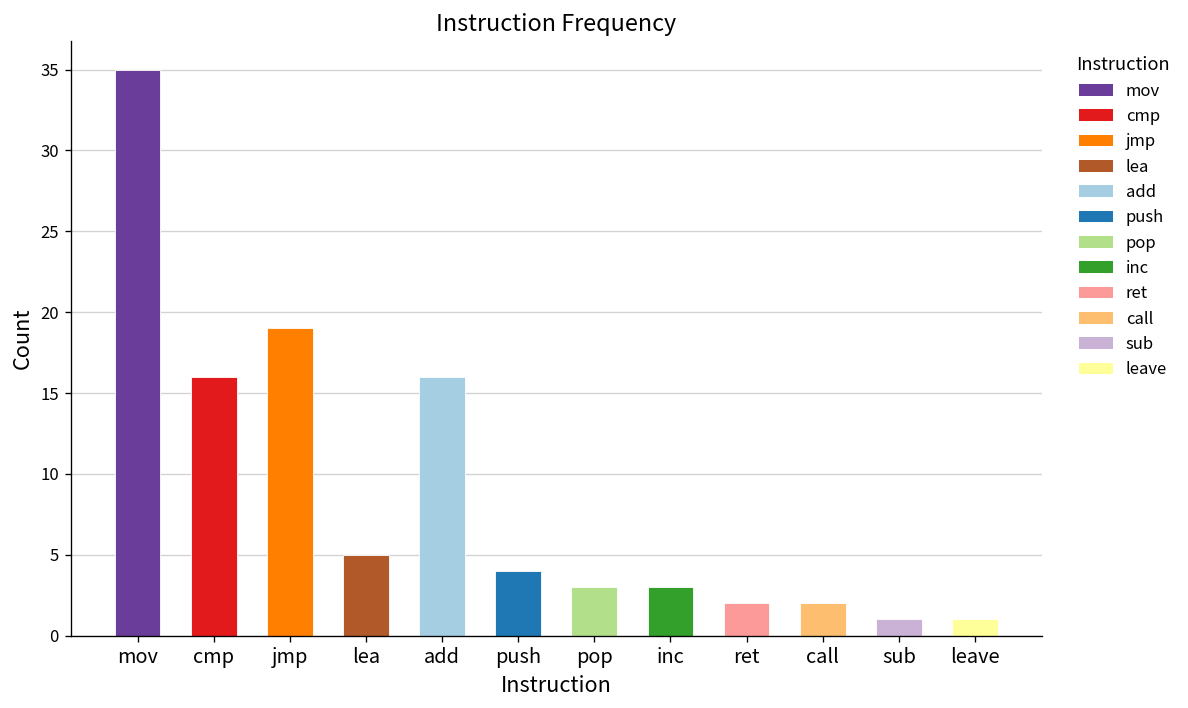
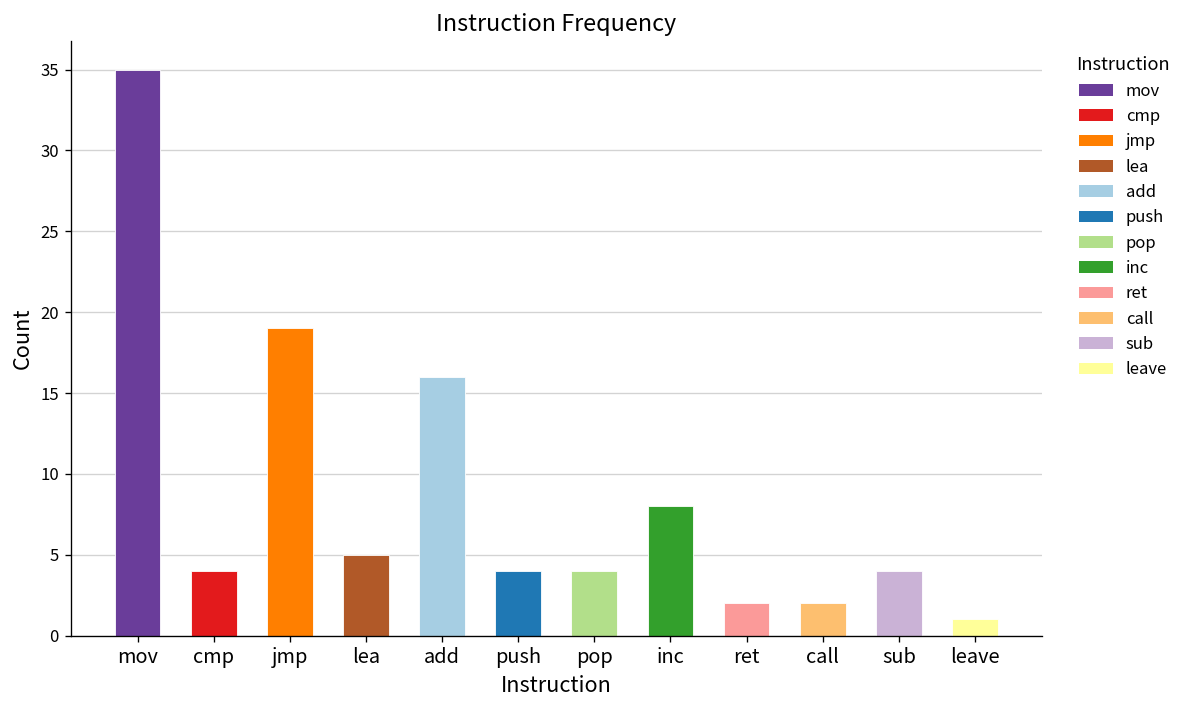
  {
    "mov": 35,
-   "cmp": 16,
+   "cmp": 4,
    "jmp": 19,
    "lea": 5,
    "add": 16,
    "push": 4,
-   "pop": 3,
-   "inc": 3,
+   "pop": 4,
+   "inc": 8,
    "ret": 2,
    "call": 2,
-   "sub": 1,
+   "sub": 4,
    "leave": 1
  }
